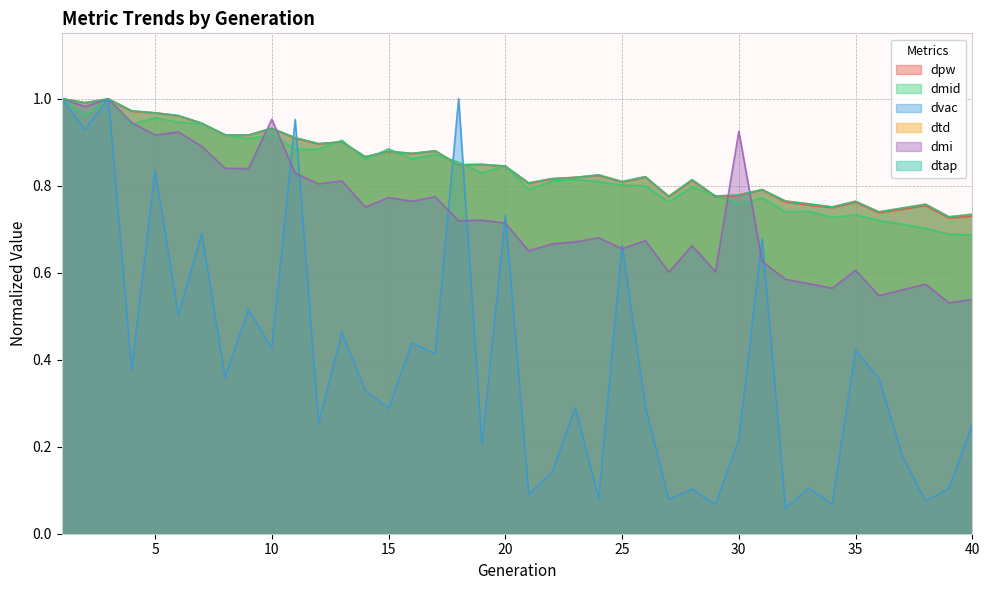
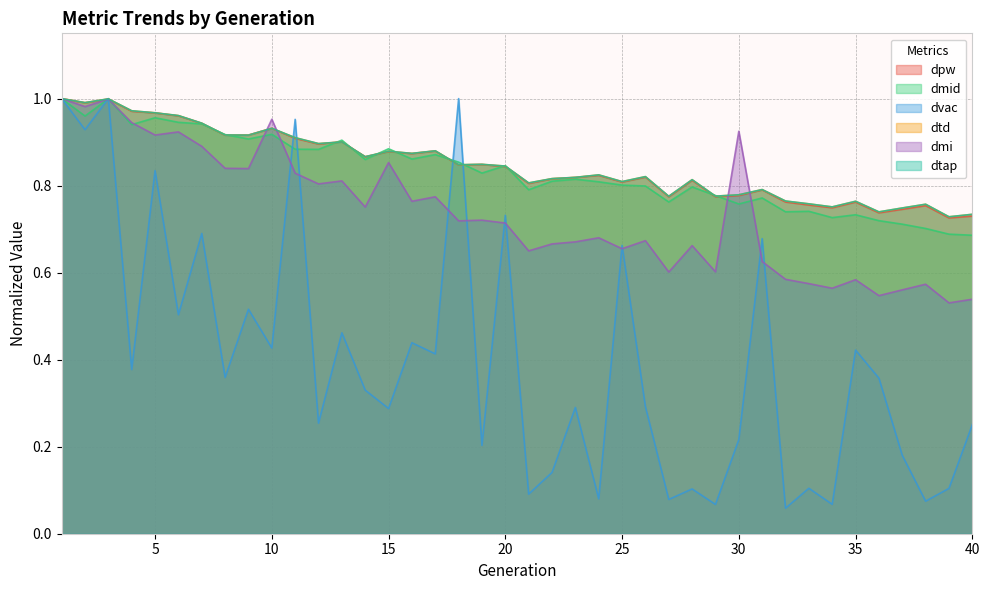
  {
    "dmi": {
      "5": 0.92,
      "10": 0.95,
-     "15": 0.77,
+     "15": 0.85,
      "20": 0.71,
      "25": 0.65,
      "30": 0.92,
-     "35": 0.61,
+     "35": 0.58,
      "40": 0.54
    }
  }
